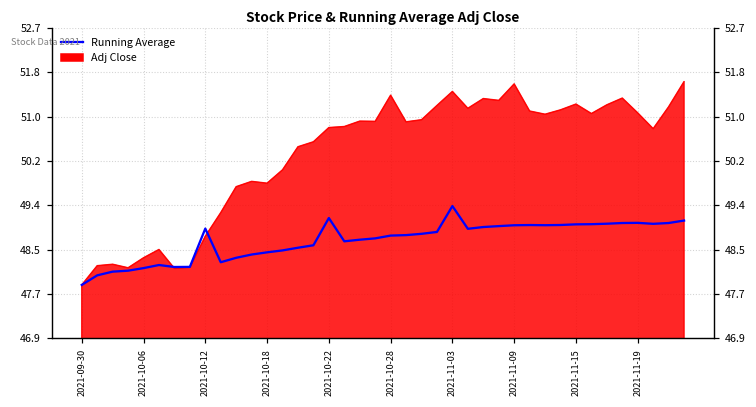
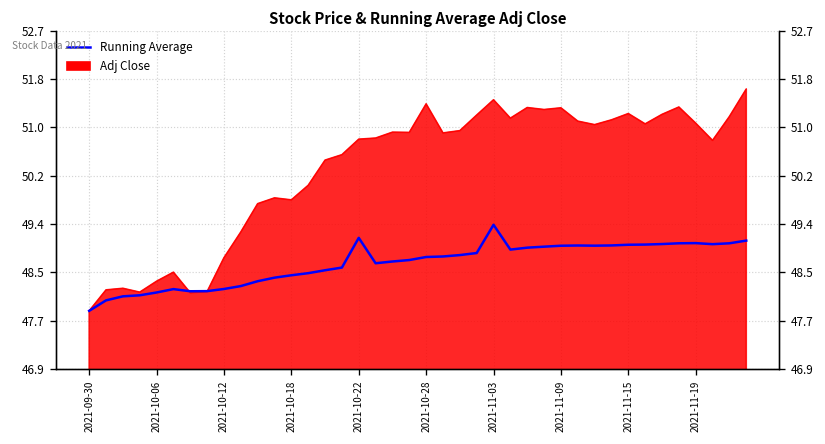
  {
    "Adj Close": {
      "2021-10-06": 48.4,
      "2021-10-12": 48.8,
      "2021-10-18": 49.8,
      "2021-10-22": 50.8,
      "2021-10-28": 51.4,
      "2021-11-03": 51.5,
-     "2021-11-09": 51.6,
+     "2021-11-09": 51.3,
      "2021-11-15": 51.2,
      "2021-11-19": 51.1
    },
    "Running Average": {
      "2021-10-06": 48.2,
-     "2021-10-12": 48.9,
+     "2021-10-12": 48.2,
      "2021-10-18": 48.5,
      "2021-10-22": 49.1,
      "2021-10-28": 48.8,
      "2021-11-03": 49.3,
      "2021-11-09": 49.0,
      "2021-11-15": 49.0,
      "2021-11-19": 49.0
    }
  }
